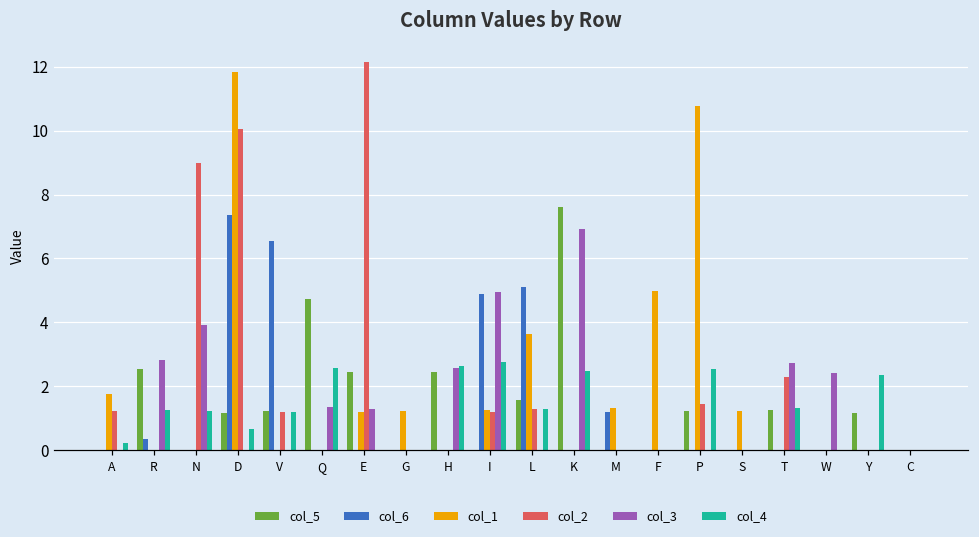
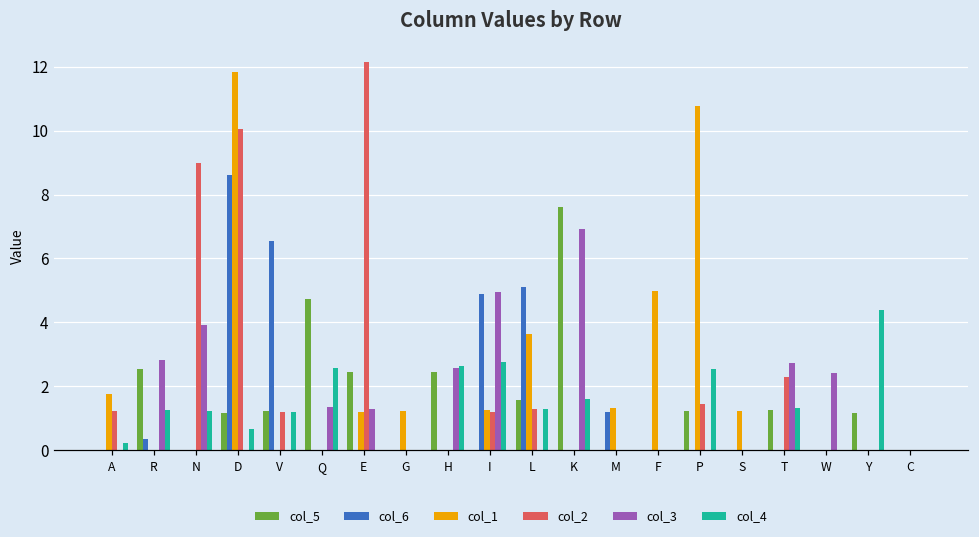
  {
    "col_5": {
      "A": 0.0,
      "R": 2.5,
      "N": 0.0,
      "D": 1.2,
      "V": 1.2,
      "Q": 4.7,
      "E": 2.4,
      "G": 0.0,
      "H": 2.4,
      "I": 0.0,
      "L": 1.6,
      "K": 7.6,
      "M": 0.0,
      "F": 0.0,
      "P": 1.2,
      "S": 0.0,
      "T": 1.3,
      "W": 0.0,
      "Y": 1.2,
      "C": 0.0
    },
    "col_6": {
      "A": 0.0,
      "R": 0.4,
      "N": 0.0,
-     "D": 7.3,
+     "D": 8.6,
      "V": 6.5,
      "Q": 0.0,
      "E": 0.0,
      "G": 0.0,
      "H": 0.0,
      "I": 4.9,
      "L": 5.1,
      "K": 0.0,
      "M": 1.2,
      "F": 0.0,
      "P": 0.0,
      "S": 0.0,
      "T": 0.0,
      "W": 0.0,
      "Y": 0.0,
      "C": 0.0
    },
    "col_1": {
      "A": 1.8,
      "R": 0.0,
      "N": 0.0,
      "D": 11.8,
      "V": 0.0,
      "Q": 0.0,
      "E": 1.2,
      "G": 1.2,
      "H": 0.0,
      "I": 1.3,
      "L": 3.7,
      "K": 0.0,
      "M": 1.3,
      "F": 5.0,
      "P": 10.8,
      "S": 1.2,
      "T": 0.0,
      "W": 0.0,
      "Y": 0.0,
      "C": 0.0
    },
    "col_2": {
      "A": 1.2,
      "R": 0.0,
      "N": 9.0,
      "D": 10.1,
      "V": 1.2,
      "Q": 0.0,
      "E": 12.1,
      "G": 0.0,
      "H": 0.0,
      "I": 1.2,
      "L": 1.3,
      "K": 0.0,
      "M": 0.0,
      "F": 0.0,
      "P": 1.4,
      "S": 0.0,
      "T": 2.3,
      "W": 0.0,
      "Y": 0.0,
      "C": 0.0
    },
    "col_3": {
      "A": 0.0,
      "R": 2.8,
      "N": 3.9,
      "D": 0.0,
      "V": 0.0,
      "Q": 1.3,
      "E": 1.3,
      "G": 0.0,
      "H": 2.6,
      "I": 4.9,
      "L": 0.0,
      "K": 6.9,
      "M": 0.0,
      "F": 0.0,
      "P": 0.0,
      "S": 0.0,
      "T": 2.7,
      "W": 2.4,
      "Y": 0.0,
      "C": 0.0
    },
    "col_4": {
      "A": 0.2,
      "R": 1.3,
      "N": 1.2,
      "D": 0.7,
      "V": 1.2,
      "Q": 2.6,
      "E": 0.0,
      "G": 0.0,
      "H": 2.6,
      "I": 2.8,
      "L": 1.3,
-     "K": 2.5,
+     "K": 1.6,
      "M": 0.0,
      "F": 0.0,
      "P": 2.5,
      "S": 0.0,
      "T": 1.3,
      "W": 0.0,
-     "Y": 2.3,
+     "Y": 4.4,
      "C": 0.0
    }
  }
